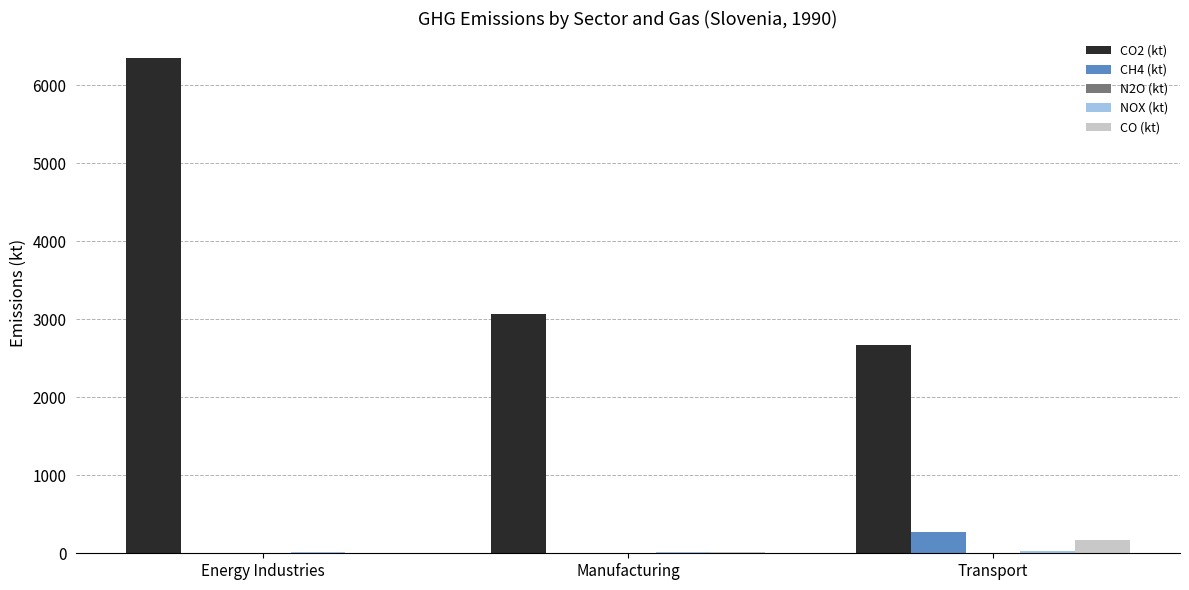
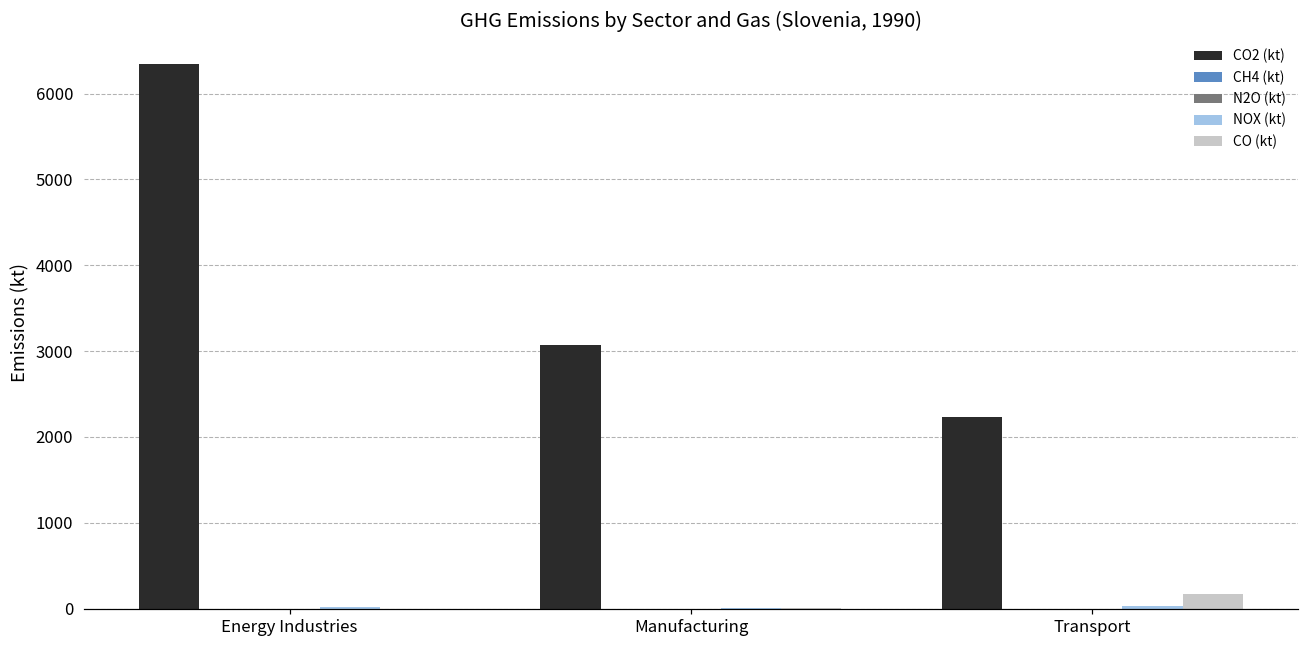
  {
    "CO2 (kt)": {
      "Energy Industries": 6300,
      "Manufacturing": 3100,
-     "Transport": 2700
+     "Transport": 2200
    },
    "CH4 (kt)": {
-     "Transport": 300
+     "Transport": 0
    }
  }
